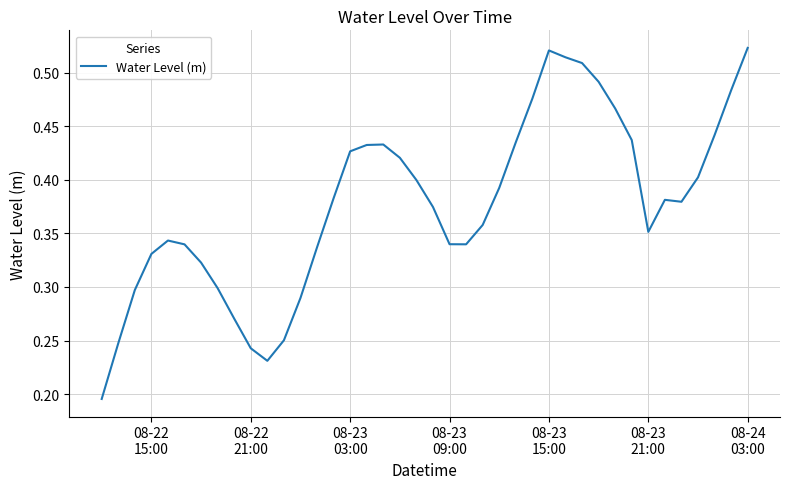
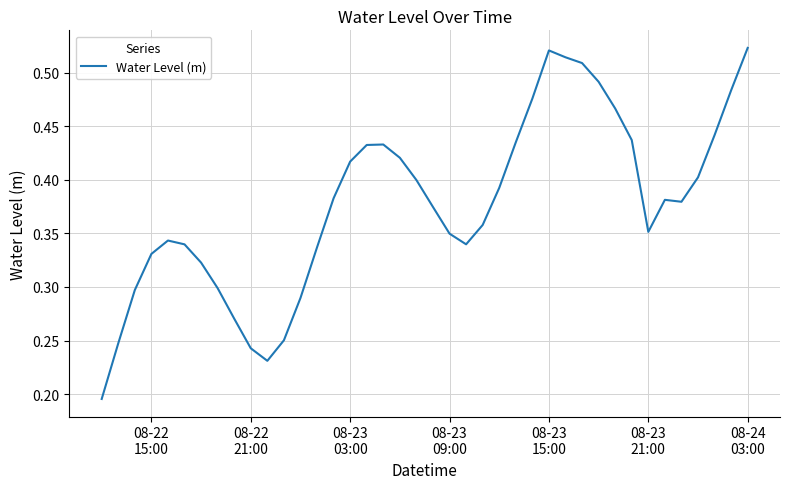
  {
    "08-22 15:00": 0.331,
    "08-22 21:00": 0.243,
-   "08-23 03:00": 0.426,
-   "08-23 09:00": 0.340,
+   "08-23 03:00": 0.417,
+   "08-23 09:00": 0.350,
    "08-23 15:00": 0.521,
    "08-23 21:00": 0.351,
    "08-24 03:00": 0.523
  }
